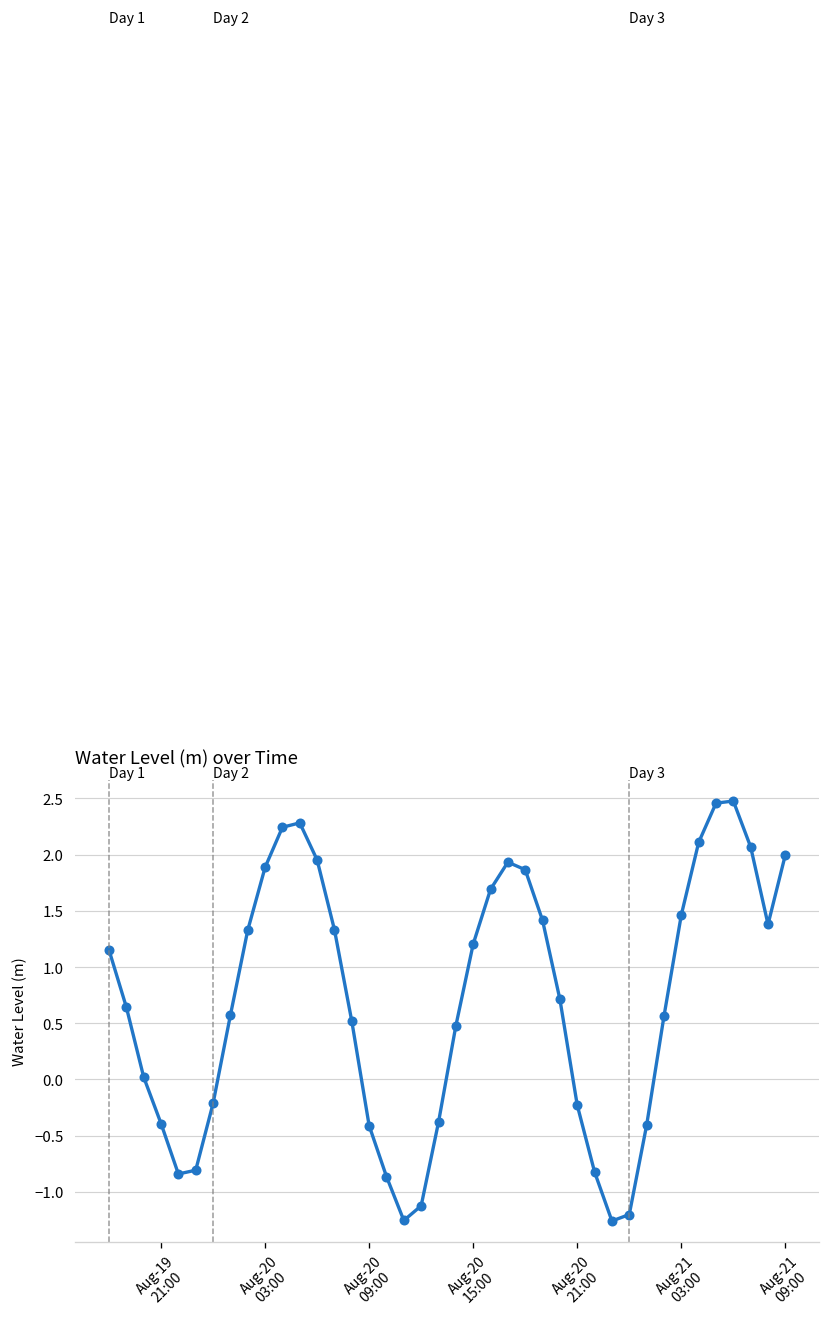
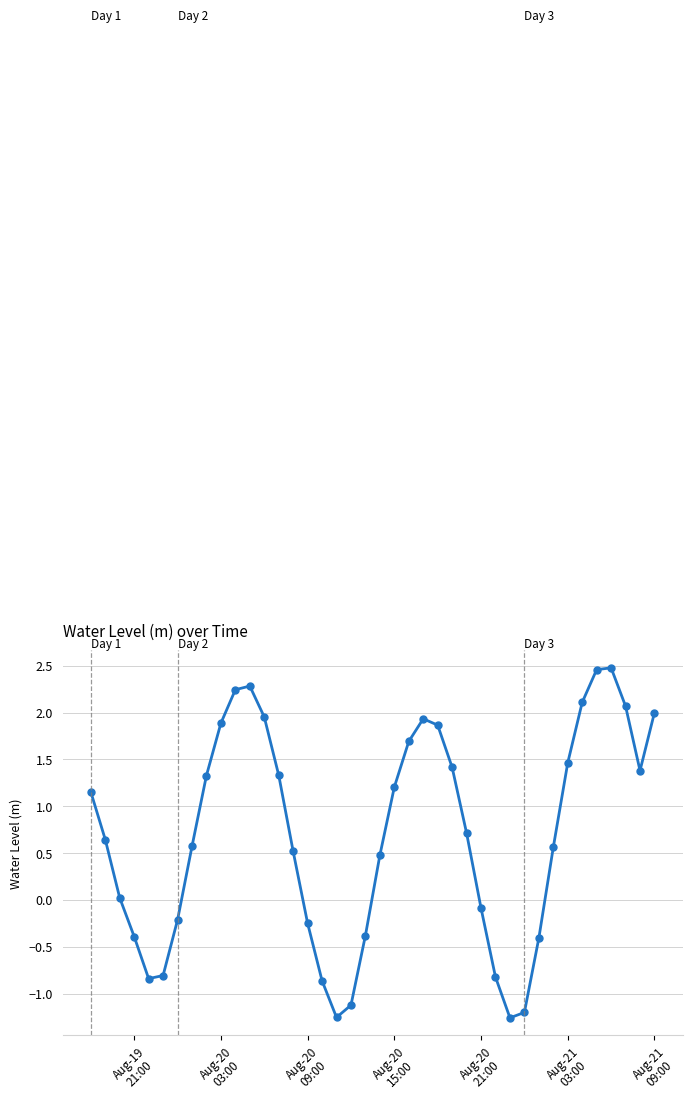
  {
    "Aug-19 21:00": -0.4,
    "Aug-20 03:00": 1.9,
-   "Aug-20 09:00": -0.4,
+   "Aug-20 09:00": -0.2,
    "Aug-20 15:00": 1.2,
-   "Aug-20 21:00": -0.2,
+   "Aug-20 21:00": -0.1,
    "Aug-21 03:00": 1.5,
    "Aug-21 09:00": 2.0
  }
